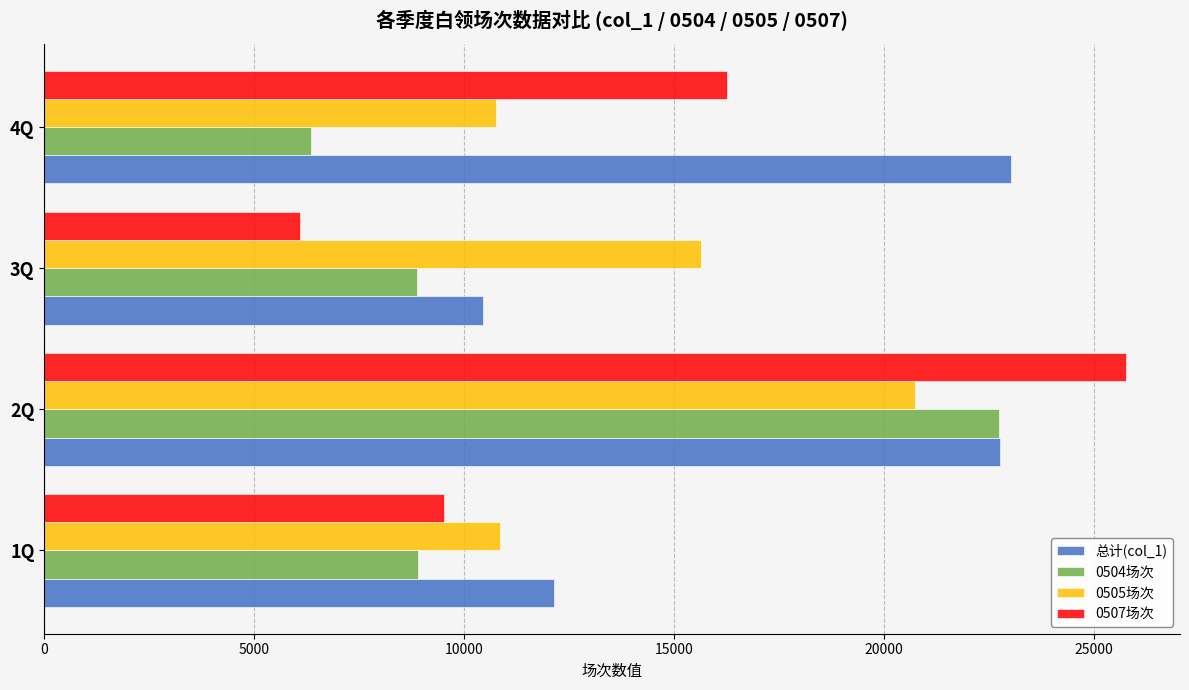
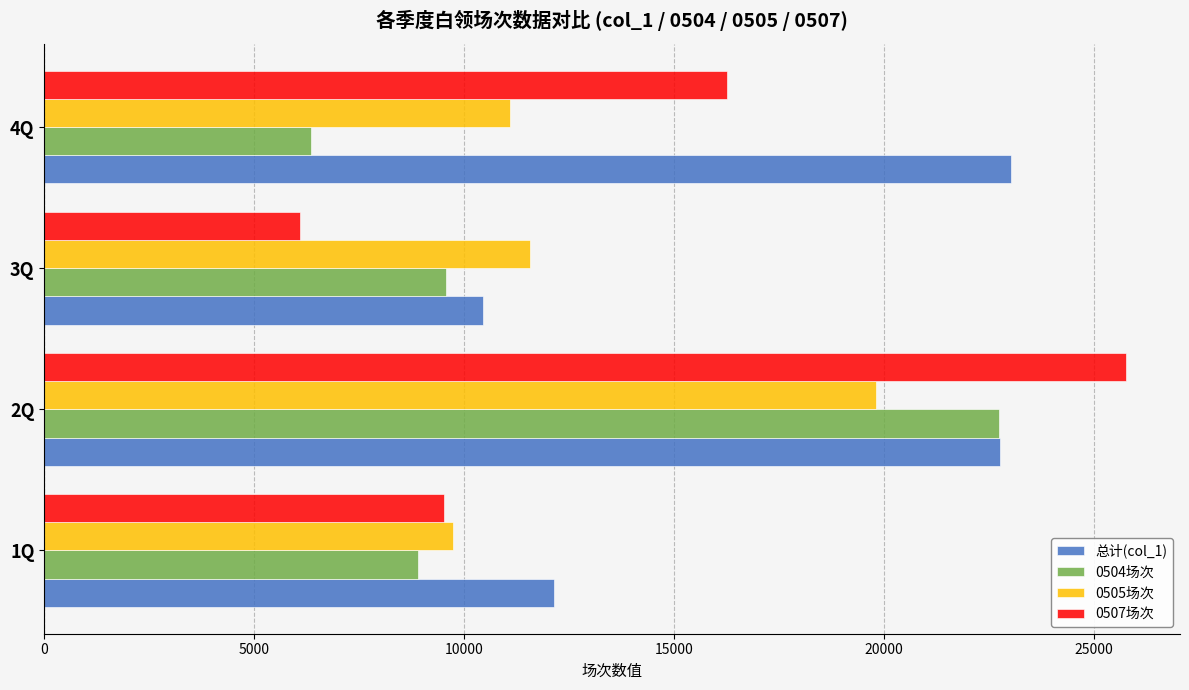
  {
    "总计(col_1)": {
      "4Q": 23000,
      "3Q": 10500,
      "2Q": 22800,
      "1Q": 12100
    },
    "0504场次": {
      "4Q": 6400,
-     "3Q": 8900,
+     "3Q": 9600,
      "2Q": 22700,
      "1Q": 8900
    },
    "0505场次": {
-     "4Q": 10800,
-     "3Q": 15600,
-     "2Q": 20800,
-     "1Q": 10900
+     "4Q": 11100,
+     "3Q": 11600,
+     "2Q": 19800,
+     "1Q": 9700
    },
    "0507场次": {
      "4Q": 16300,
      "3Q": 6100,
      "2Q": 25800,
      "1Q": 9500
    }
  }
